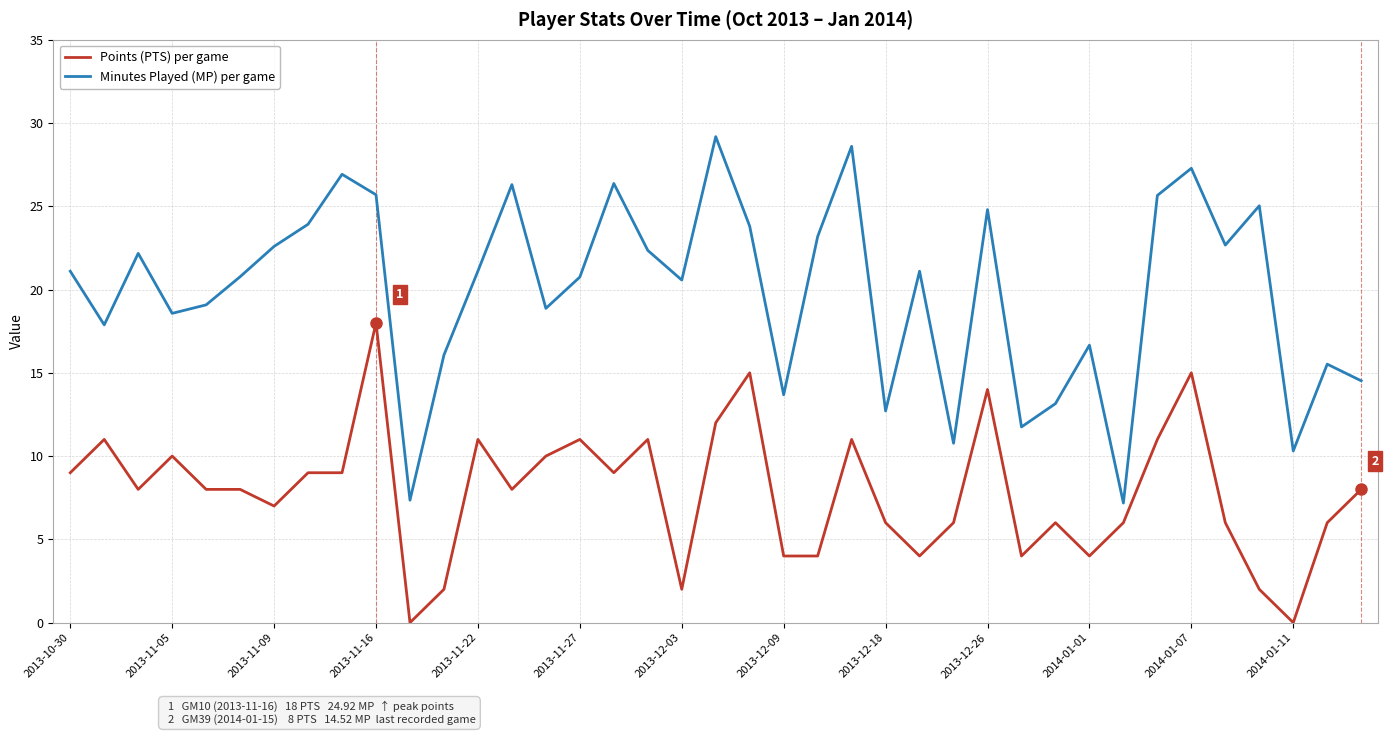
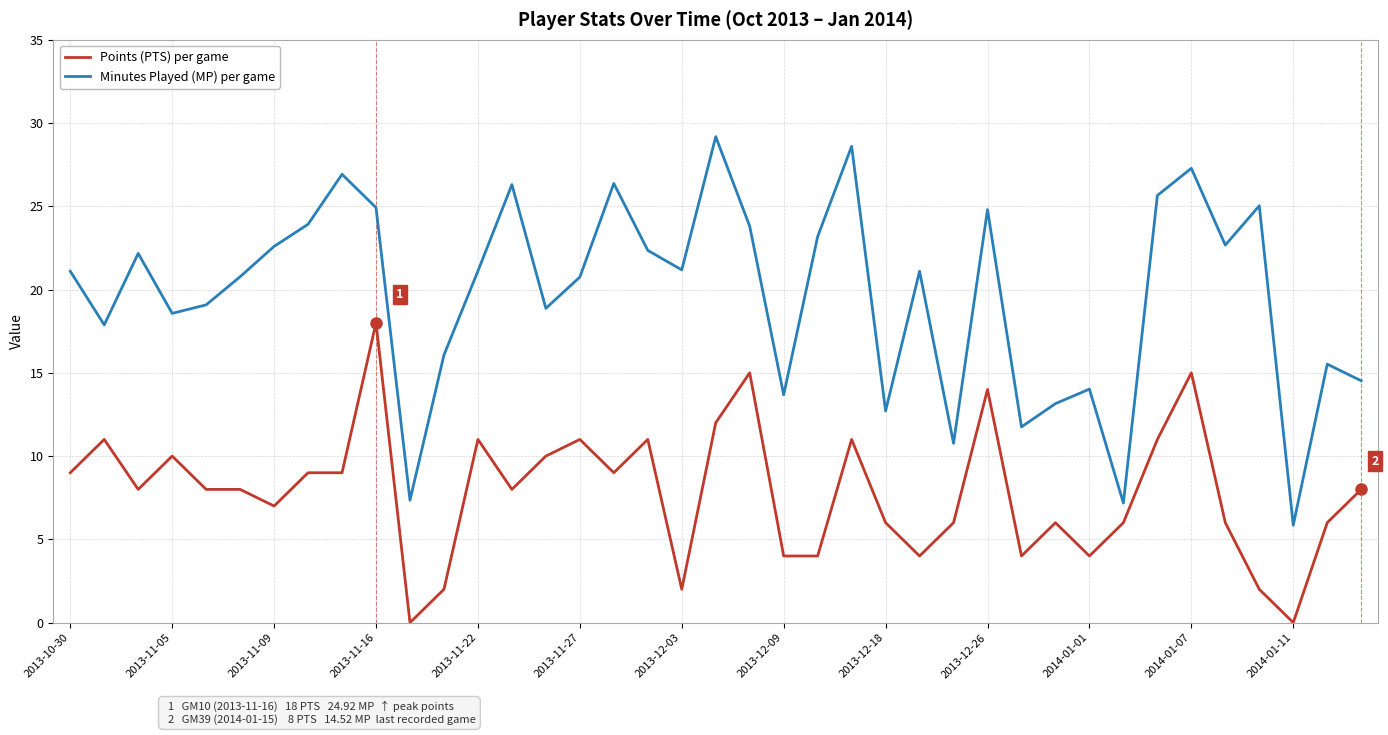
  {
    "Minutes Played (MP) per game": {
      "2013-10-30": 21.1,
      "2013-11-05": 18.6,
      "2013-11-09": 22.6,
-     "2013-11-16": 25.7,
+     "2013-11-16": 24.9,
      "2013-11-22": 21.1,
      "2013-11-27": 20.8,
-     "2013-12-03": 20.6,
+     "2013-12-03": 21.2,
      "2013-12-09": 13.7,
      "2013-12-18": 12.7,
      "2013-12-26": 24.8,
-     "2014-01-01": 16.7,
+     "2014-01-01": 14.0,
      "2014-01-07": 27.3,
-     "2014-01-11": 10.3
+     "2014-01-11": 5.9
    }
  }
